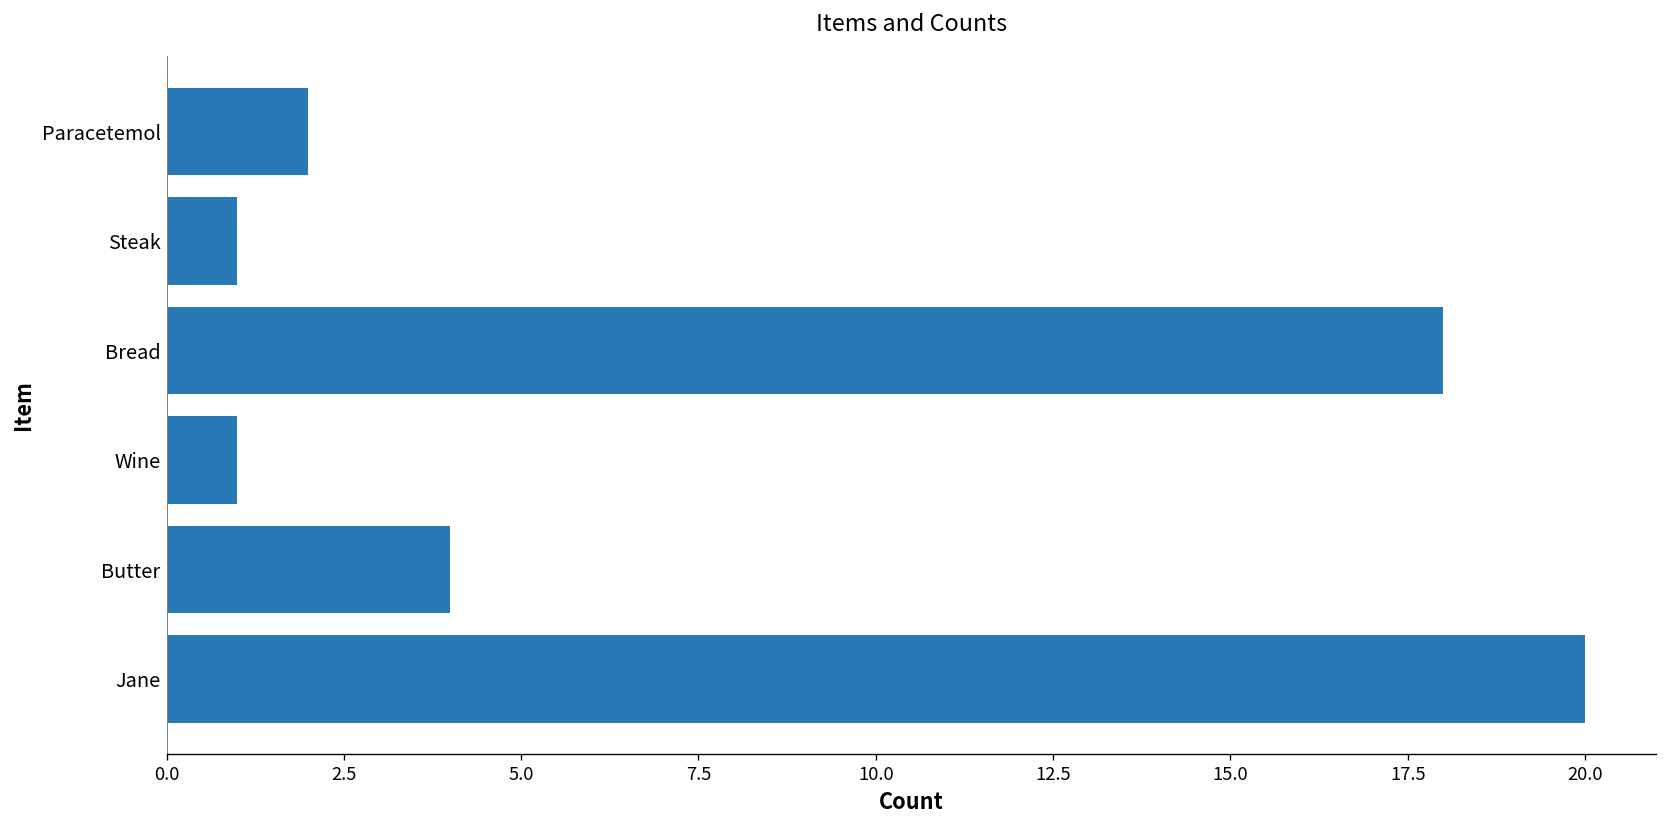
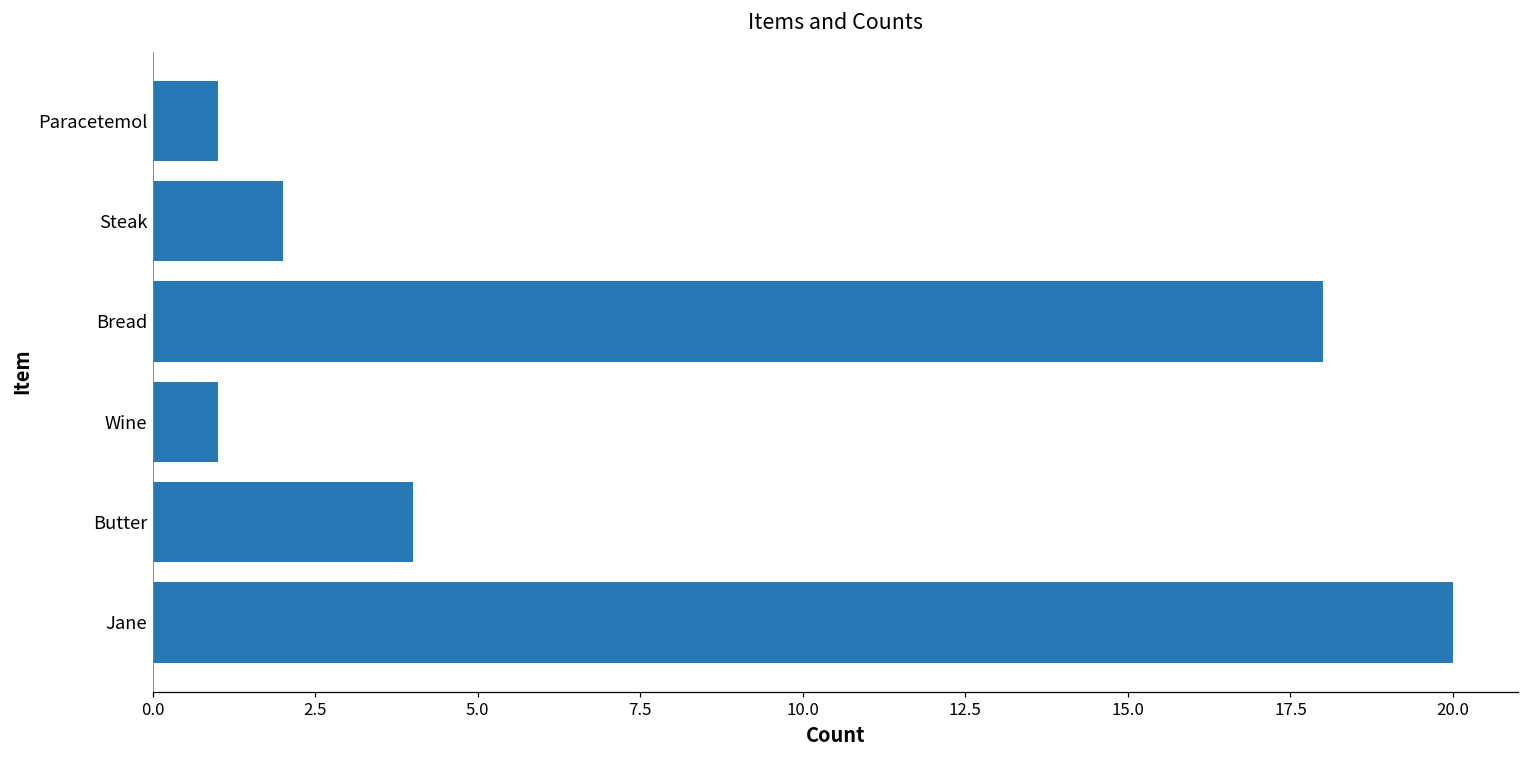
  {
-   "Paracetemol": 2,
-   "Steak": 1,
+   "Paracetemol": 1,
+   "Steak": 2,
    "Bread": 18,
    "Wine": 1,
    "Butter": 4,
    "Jane": 20
  }
